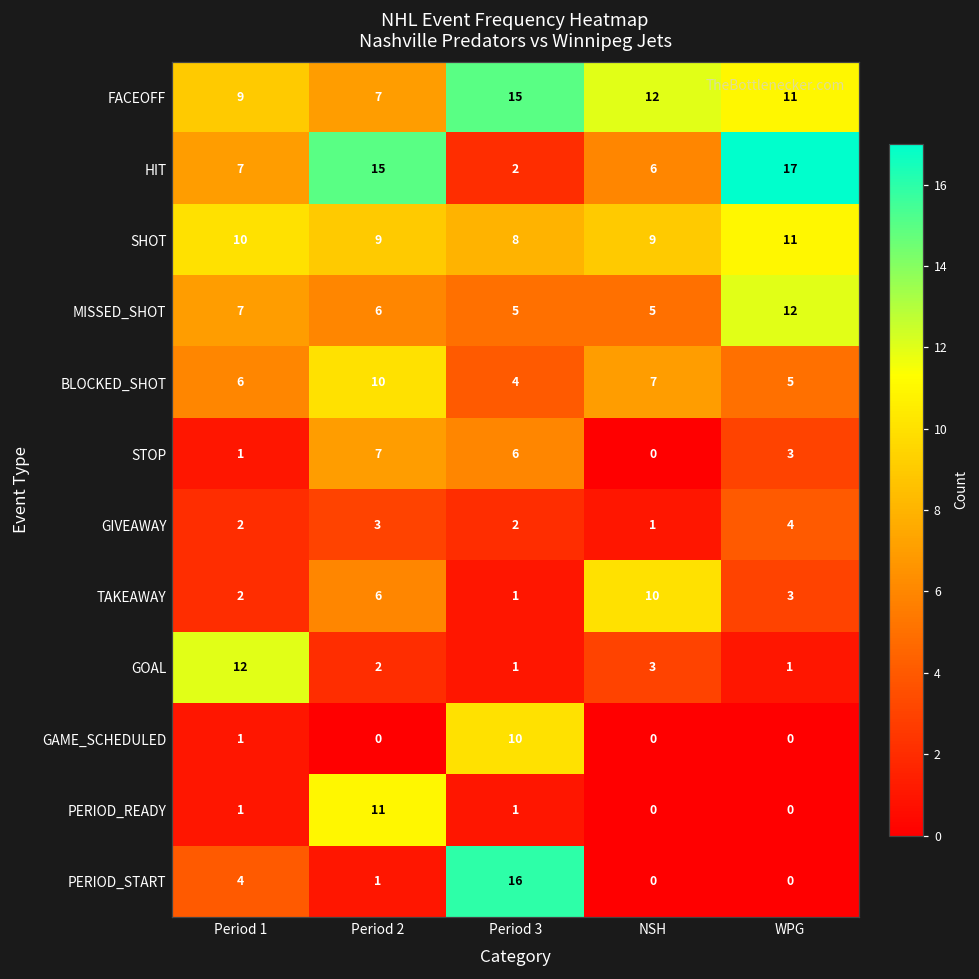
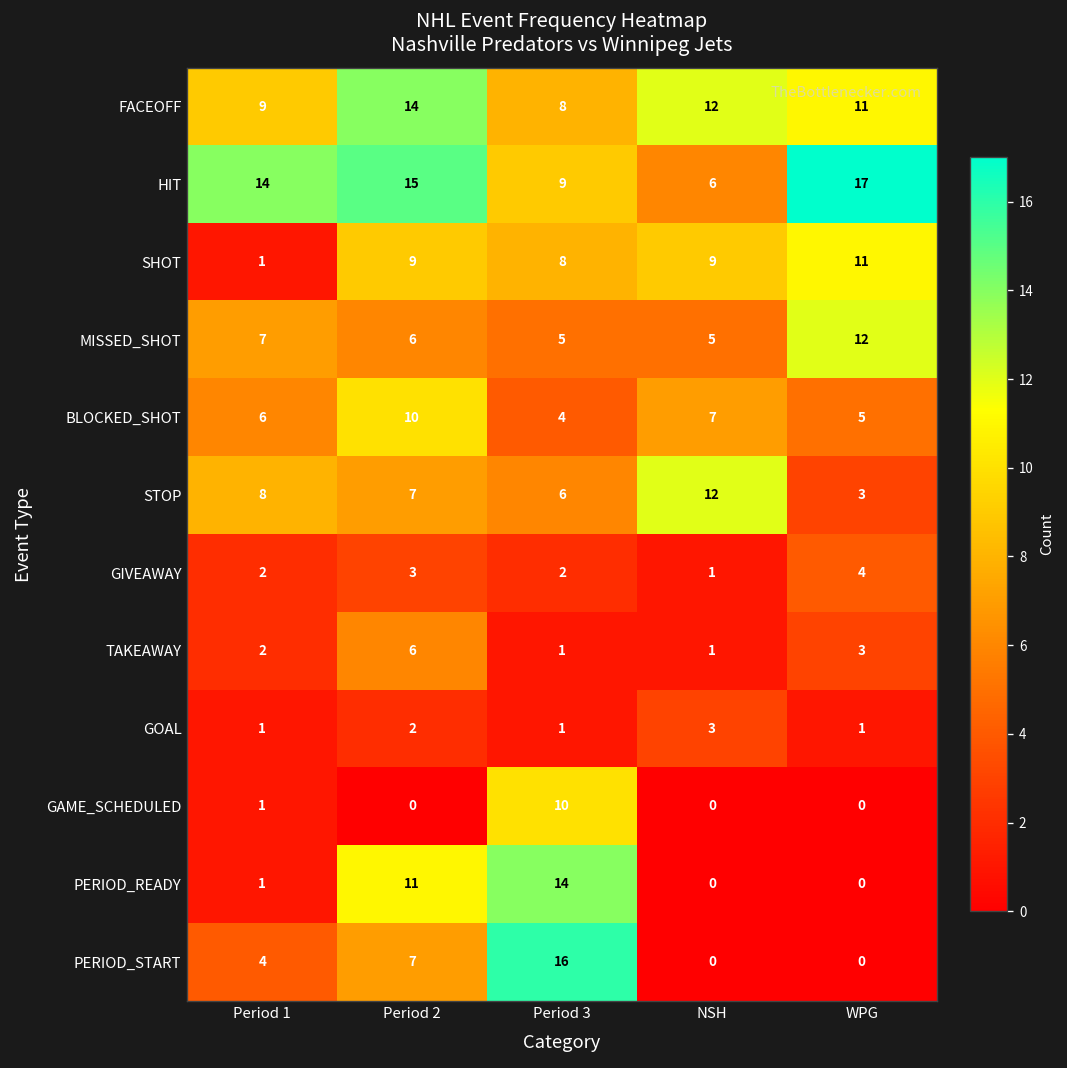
  {
    "FACEOFF": {
      "Period 1": 9,
-     "Period 2": 7,
-     "Period 3": 15,
+     "Period 2": 14,
+     "Period 3": 8,
      "NSH": 12
    },
    "HIT": {
-     "Period 1": 7,
+     "Period 1": 14,
      "Period 2": 15,
-     "Period 3": 2,
+     "Period 3": 9,
      "NSH": 6,
      "WPG": 17
    },
    "SHOT": {
-     "Period 1": 10,
+     "Period 1": 1,
      "Period 2": 9,
      "Period 3": 8,
      "NSH": 9,
      "WPG": 11
    },
    "MISSED_SHOT": {
      "Period 1": 7,
      "Period 2": 6,
      "Period 3": 5,
      "NSH": 5,
      "WPG": 12
    },
    "BLOCKED_SHOT": {
      "Period 1": 6,
      "Period 2": 10,
      "Period 3": 4,
      "NSH": 7,
      "WPG": 5
    },
    "STOP": {
-     "Period 1": 1,
+     "Period 1": 8,
      "Period 2": 7,
      "Period 3": 6,
-     "NSH": 0,
+     "NSH": 12,
      "WPG": 3
    },
    "GIVEAWAY": {
      "Period 1": 2,
      "Period 2": 3,
      "Period 3": 2,
      "NSH": 1,
      "WPG": 4
    },
    "TAKEAWAY": {
      "Period 1": 2,
      "Period 2": 6,
      "Period 3": 1,
-     "NSH": 10,
+     "NSH": 1,
      "WPG": 3
    },
    "GOAL": {
-     "Period 1": 12,
+     "Period 1": 1,
      "Period 2": 2,
      "Period 3": 1,
      "NSH": 3,
      "WPG": 1
    },
    "GAME_SCHEDULED": {
      "Period 1": 1,
      "Period 2": 0,
      "Period 3": 10,
      "NSH": 0,
      "WPG": 0
    },
    "PERIOD_READY": {
      "Period 1": 1,
      "Period 2": 11,
-     "Period 3": 1,
+     "Period 3": 14,
      "NSH": 0,
      "WPG": 0
    },
    "PERIOD_START": {
      "Period 1": 4,
-     "Period 2": 1,
+     "Period 2": 7,
      "Period 3": 16,
      "NSH": 0,
      "WPG": 0
    }
  }
